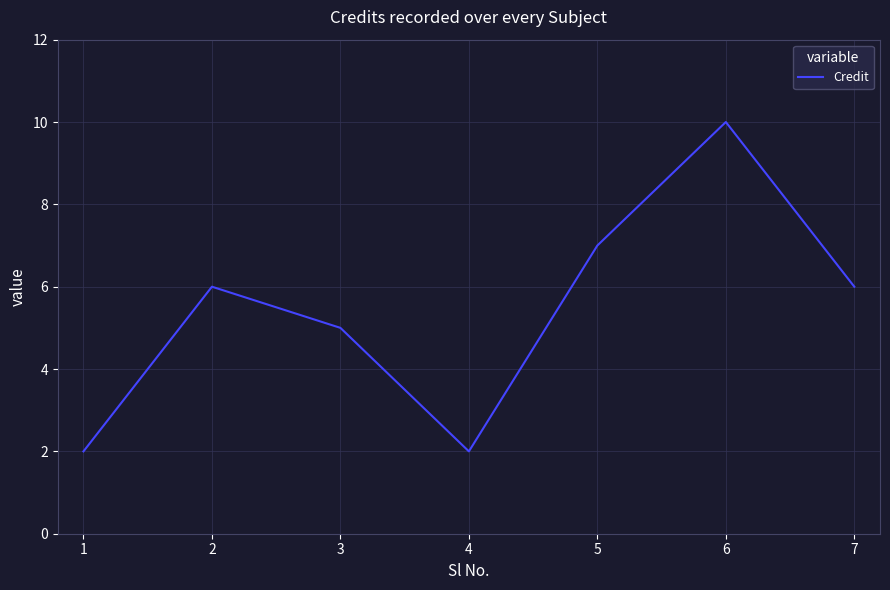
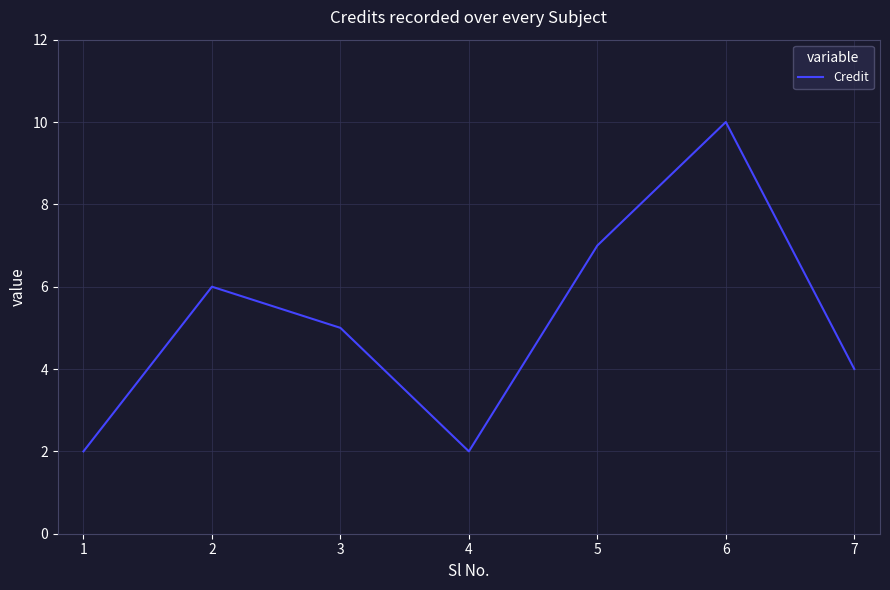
  {
    "1": 2,
    "2": 6,
    "3": 5,
    "4": 2,
    "5": 7,
    "6": 10,
-   "7": 6
+   "7": 4
  }
